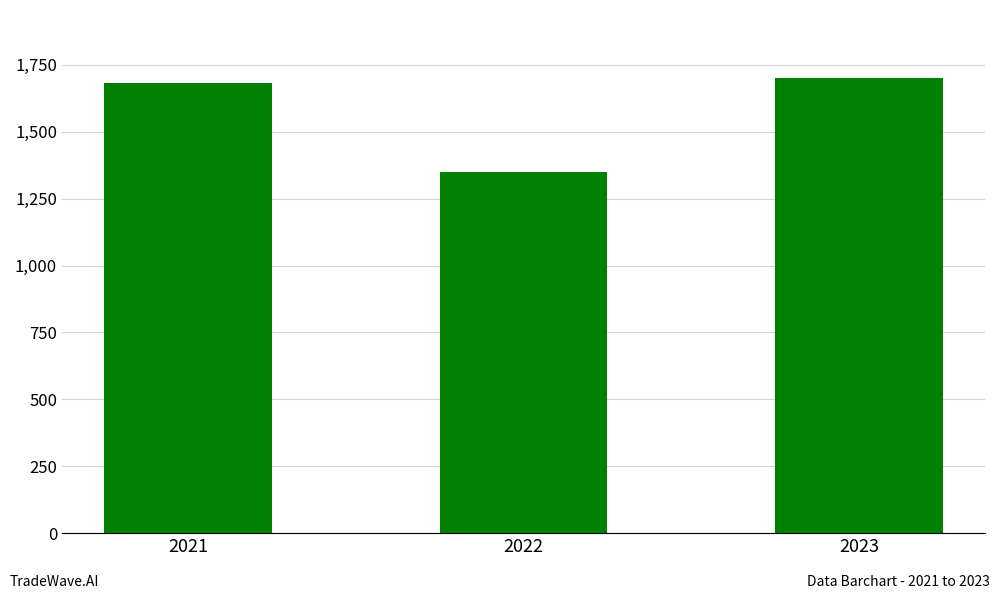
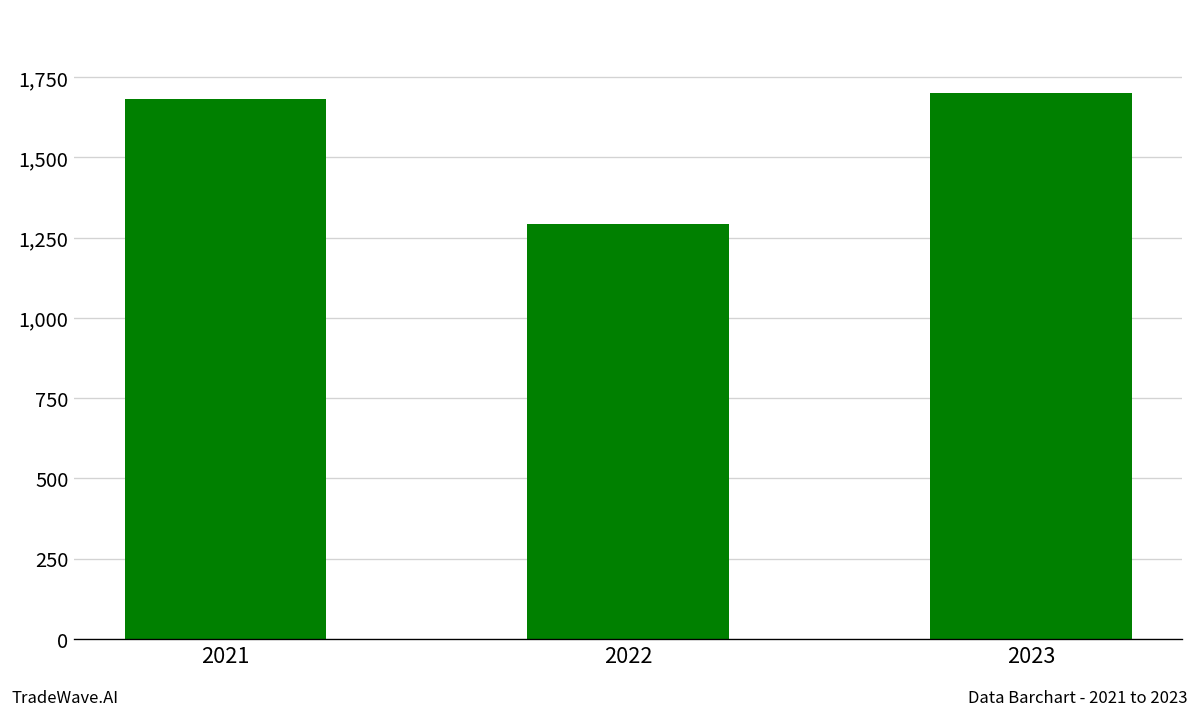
  {
    "2021": "1,680",
-   "2022": "1,350",
+   "2022": "1,290",
    "2023": "1,700"
  }
